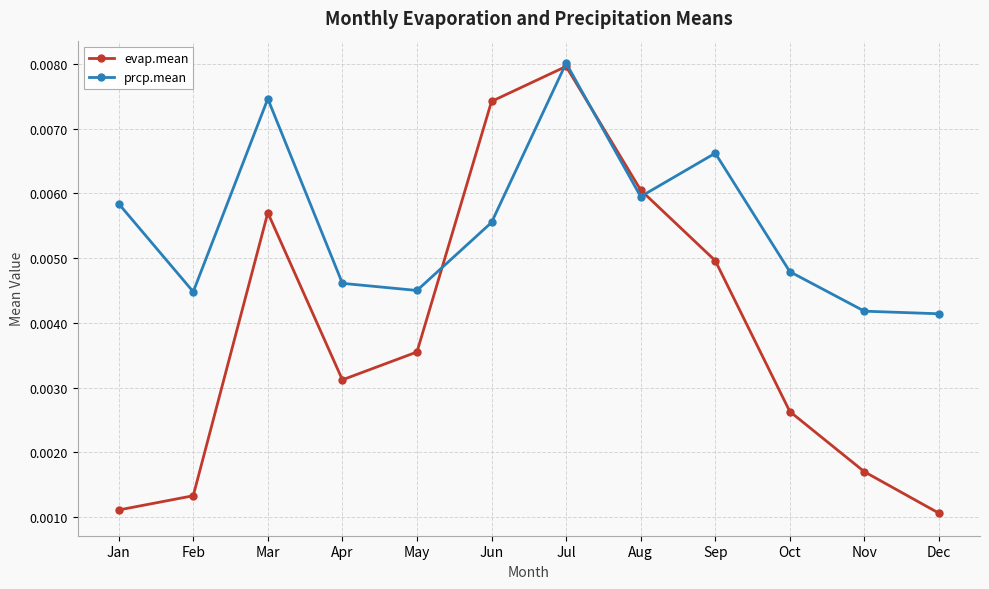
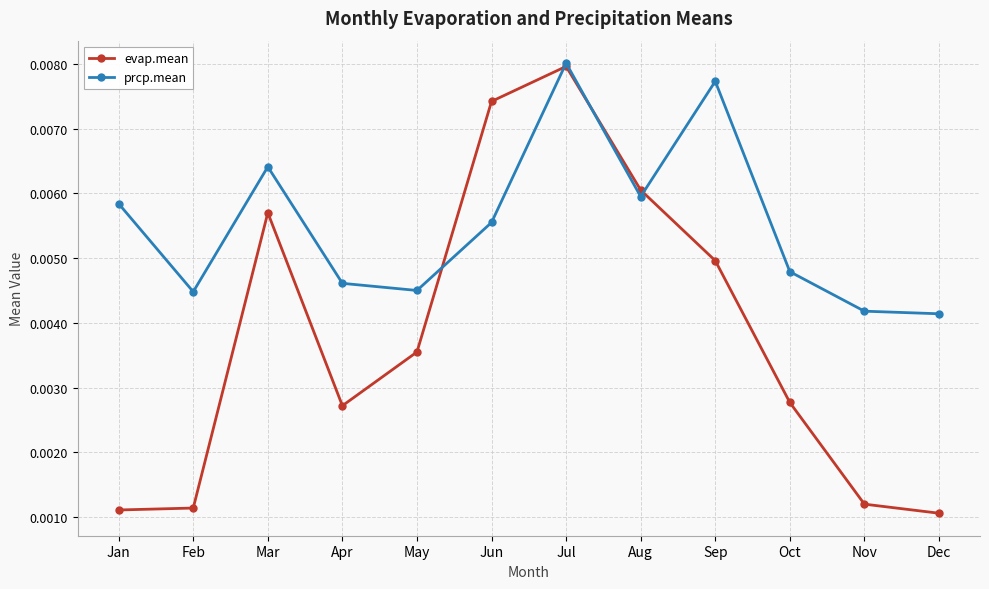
  {
    "evap.mean": {
      "Jan": 0.0011,
-     "Feb": 0.0013,
+     "Feb": 0.0011,
      "Mar": 0.0057,
-     "Apr": 0.0031,
+     "Apr": 0.0027,
      "May": 0.0036,
      "Jun": 0.0074,
      "Jul": 0.0080,
      "Aug": 0.0061,
      "Sep": 0.0050,
-     "Oct": 0.0026,
-     "Nov": 0.0017,
+     "Oct": 0.0028,
+     "Nov": 0.0012,
      "Dec": 0.0011
    },
    "prcp.mean": {
      "Jan": 0.0058,
      "Feb": 0.0045,
-     "Mar": 0.0075,
+     "Mar": 0.0064,
      "Apr": 0.0046,
      "May": 0.0045,
      "Jun": 0.0056,
      "Jul": 0.0080,
      "Aug": 0.0060,
-     "Sep": 0.0066,
+     "Sep": 0.0077,
      "Oct": 0.0048,
      "Nov": 0.0042,
      "Dec": 0.0041
    }
  }
